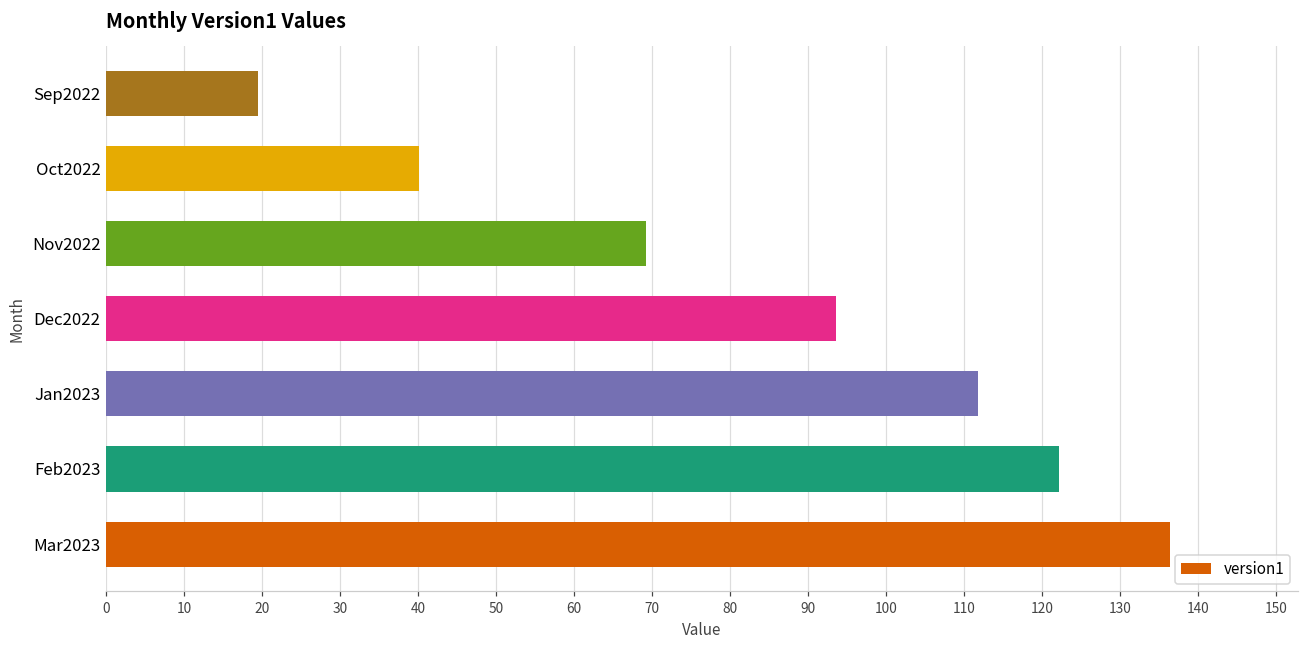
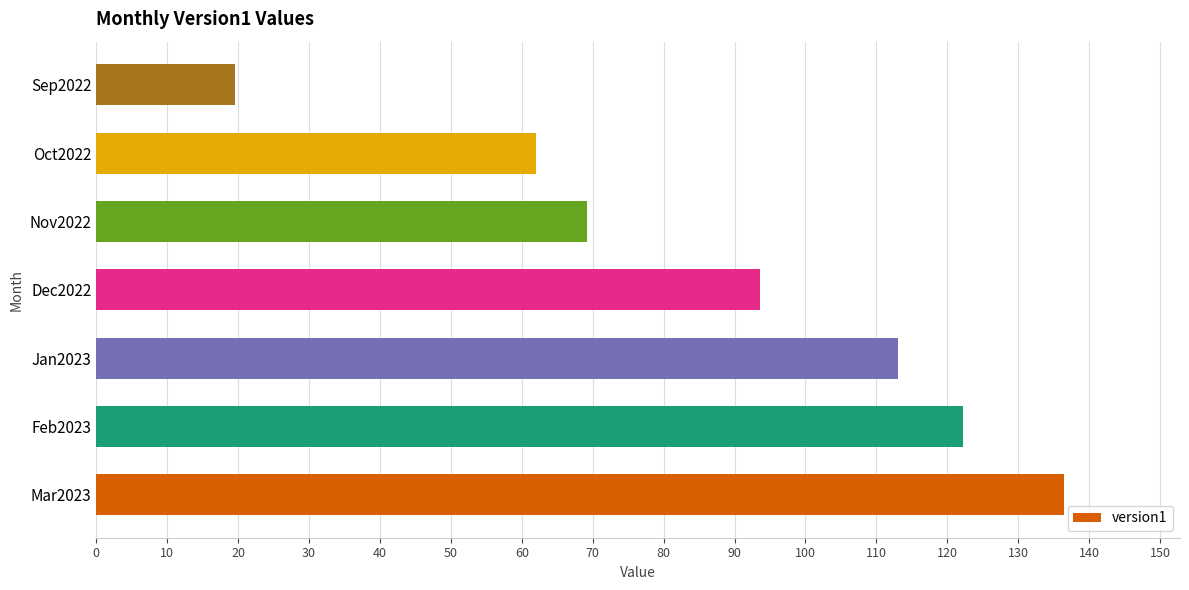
  {
    "Sep2022": 20,
-   "Oct2022": 40,
+   "Oct2022": 62,
    "Nov2022": 69,
    "Dec2022": 94,
-   "Jan2023": 112,
+   "Jan2023": 113,
    "Feb2023": 122,
    "Mar2023": 136
  }
